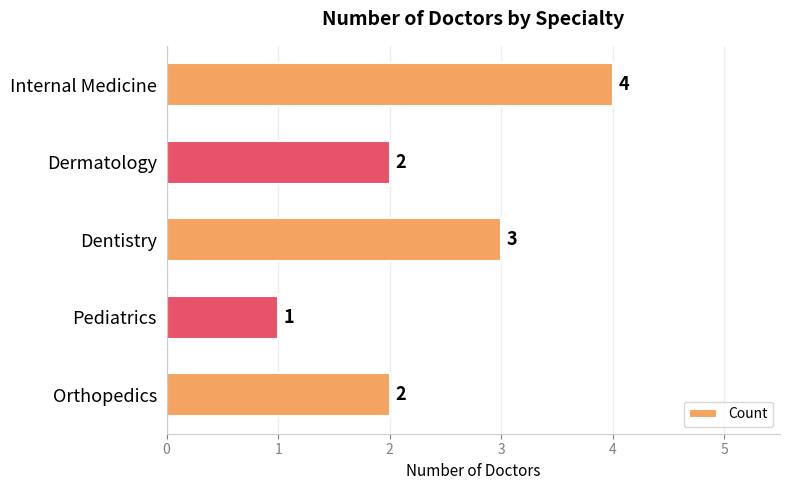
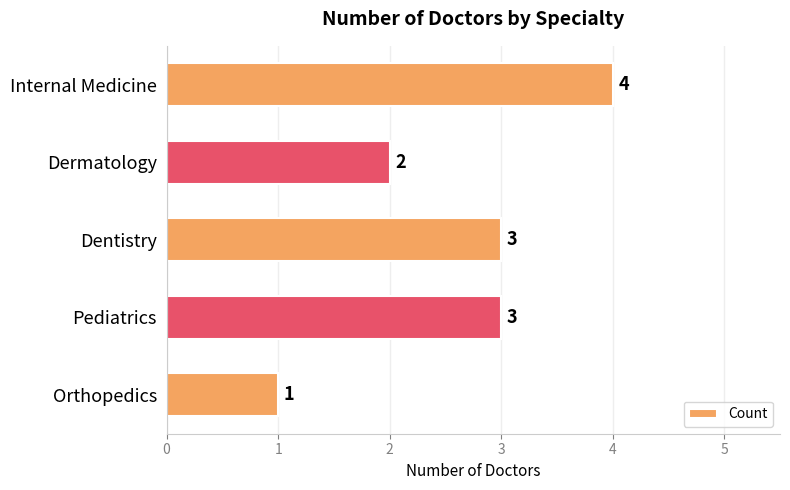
  {
    "Internal Medicine": 4,
    "Dermatology": 2,
    "Dentistry": 3,
-   "Pediatrics": 1,
-   "Orthopedics": 2
+   "Pediatrics": 3,
+   "Orthopedics": 1
  }
